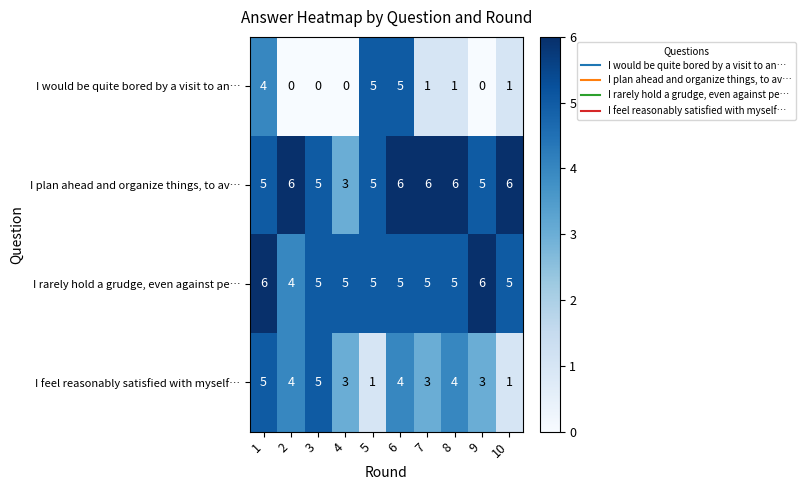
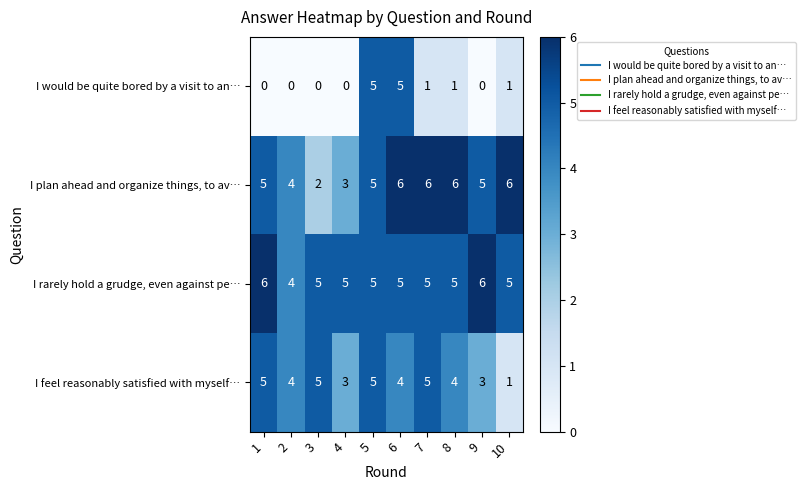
  {
    "I would be quite bored by a visit to an…": {
-     "1": 4,
+     "1": 0,
      "2": 0,
      "3": 0,
      "4": 0,
      "5": 5,
      "6": 5,
      "7": 1,
      "8": 1,
      "9": 0,
      "10": 1
    },
    "I plan ahead and organize things, to av…": {
      "1": 5,
-     "2": 6,
-     "3": 5,
+     "2": 4,
+     "3": 2,
      "4": 3,
      "5": 5,
      "6": 6,
      "7": 6,
      "8": 6,
      "9": 5,
      "10": 6
    },
    "I rarely hold a grudge, even against pe…": {
      "1": 6,
      "2": 4,
      "3": 5,
      "4": 5,
      "5": 5,
      "6": 5,
      "7": 5,
      "8": 5,
      "9": 6,
      "10": 5
    },
    "I feel reasonably satisfied with myself…": {
      "1": 5,
      "2": 4,
      "3": 5,
      "4": 3,
-     "5": 1,
+     "5": 5,
      "6": 4,
-     "7": 3,
+     "7": 5,
      "8": 4,
      "9": 3,
      "10": 1
    }
  }
